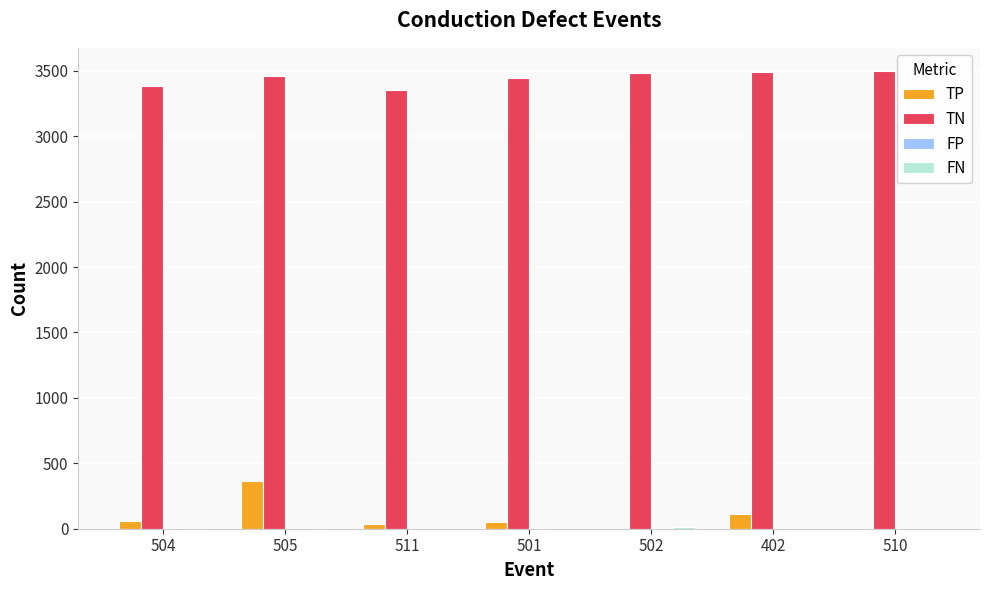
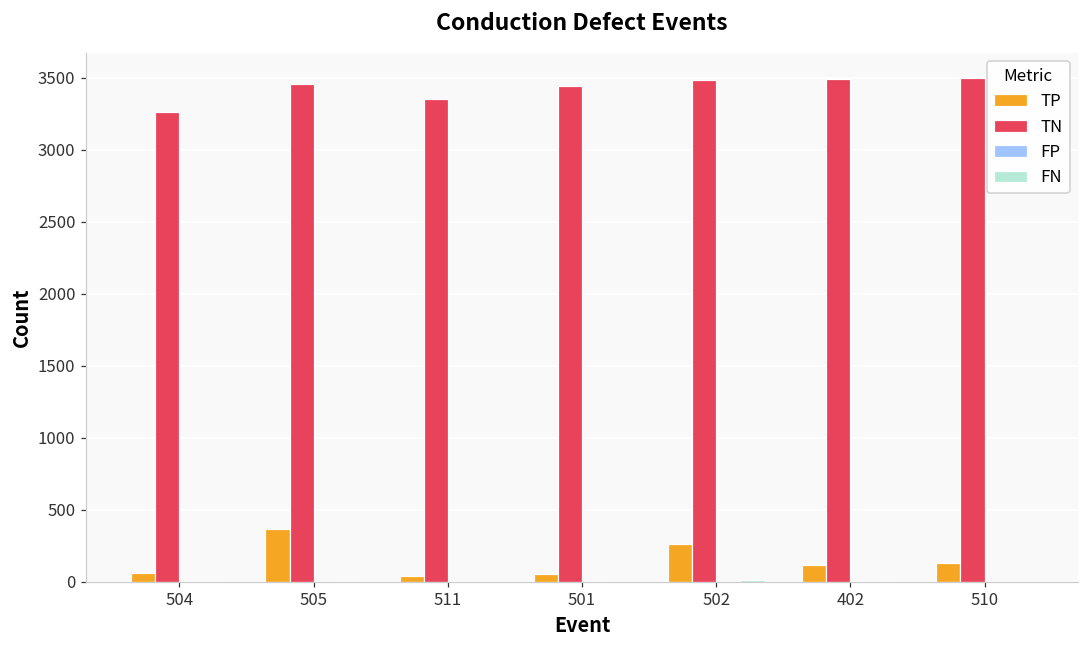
  {
    "TP": {
      "504": 60,
      "505": 370,
      "511": 40,
      "501": 50,
-     "502": 0,
+     "502": 260,
      "402": 120,
-     "510": 0
+     "510": 130
    },
    "TN": {
-     "504": 3380,
+     "504": 3270,
      "505": 3460,
      "511": 3350,
      "501": 3450,
      "502": 3490,
      "402": 3490,
      "510": 3500
    }
  }
